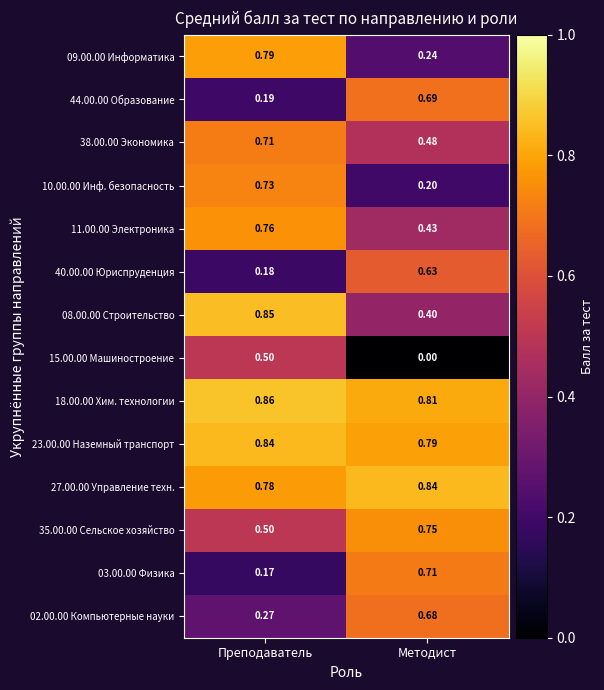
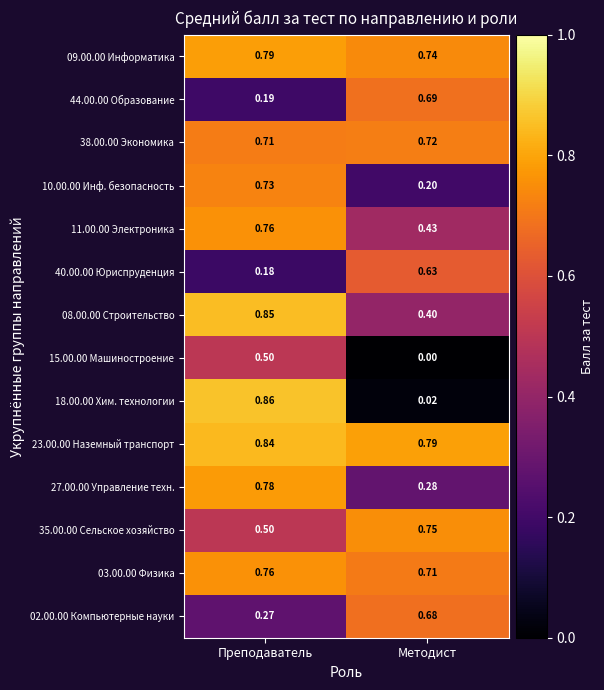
  {
    "09.00.00 Информатика": {
      "Преподаватель": 0.79,
-     "Методист": 0.24
+     "Методист": 0.74
    },
    "44.00.00 Образование": {
      "Преподаватель": 0.19,
      "Методист": 0.69
    },
    "38.00.00 Экономика": {
      "Преподаватель": 0.71,
-     "Методист": 0.48
+     "Методист": 0.72
    },
    "10.00.00 Инф. безопасность": {
      "Преподаватель": 0.73,
      "Методист": 0.20
    },
    "11.00.00 Электроника": {
      "Преподаватель": 0.76,
      "Методист": 0.43
    },
    "40.00.00 Юриспруденция": {
      "Преподаватель": 0.18,
      "Методист": 0.63
    },
    "08.00.00 Строительство": {
      "Преподаватель": 0.85,
      "Методист": 0.40
    },
    "15.00.00 Машиностроение": {
      "Преподаватель": 0.50,
      "Методист": 0.00
    },
    "18.00.00 Хим. технологии": {
      "Преподаватель": 0.86,
-     "Методист": 0.81
+     "Методист": 0.02
    },
    "23.00.00 Наземный транспорт": {
      "Преподаватель": 0.84,
      "Методист": 0.79
    },
    "27.00.00 Управление техн.": {
      "Преподаватель": 0.78,
-     "Методист": 0.84
+     "Методист": 0.28
    },
    "35.00.00 Сельское хозяйство": {
      "Преподаватель": 0.50,
      "Методист": 0.75
    },
    "03.00.00 Физика": {
-     "Преподаватель": 0.17,
+     "Преподаватель": 0.76,
      "Методист": 0.71
    },
    "02.00.00 Компьютерные науки": {
      "Преподаватель": 0.27,
      "Методист": 0.68
    }
  }
